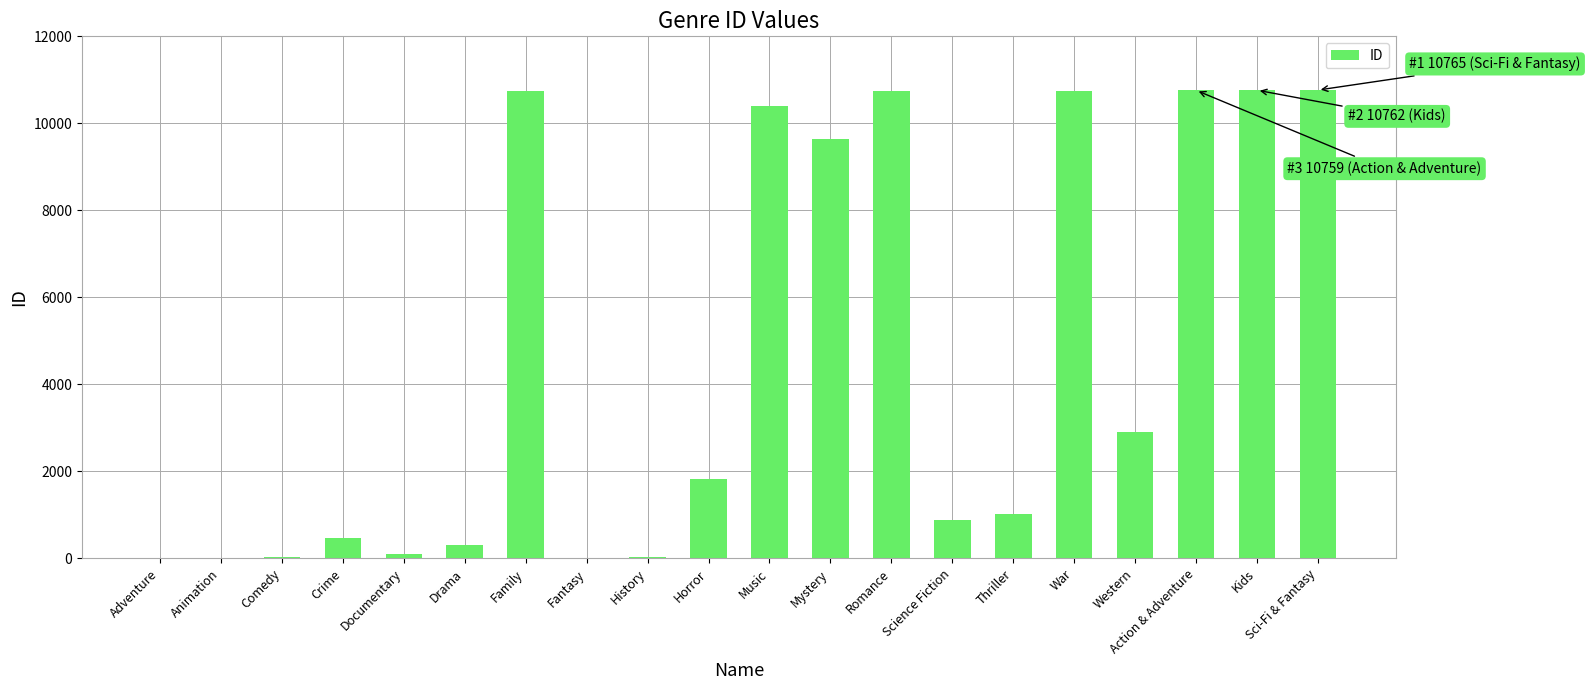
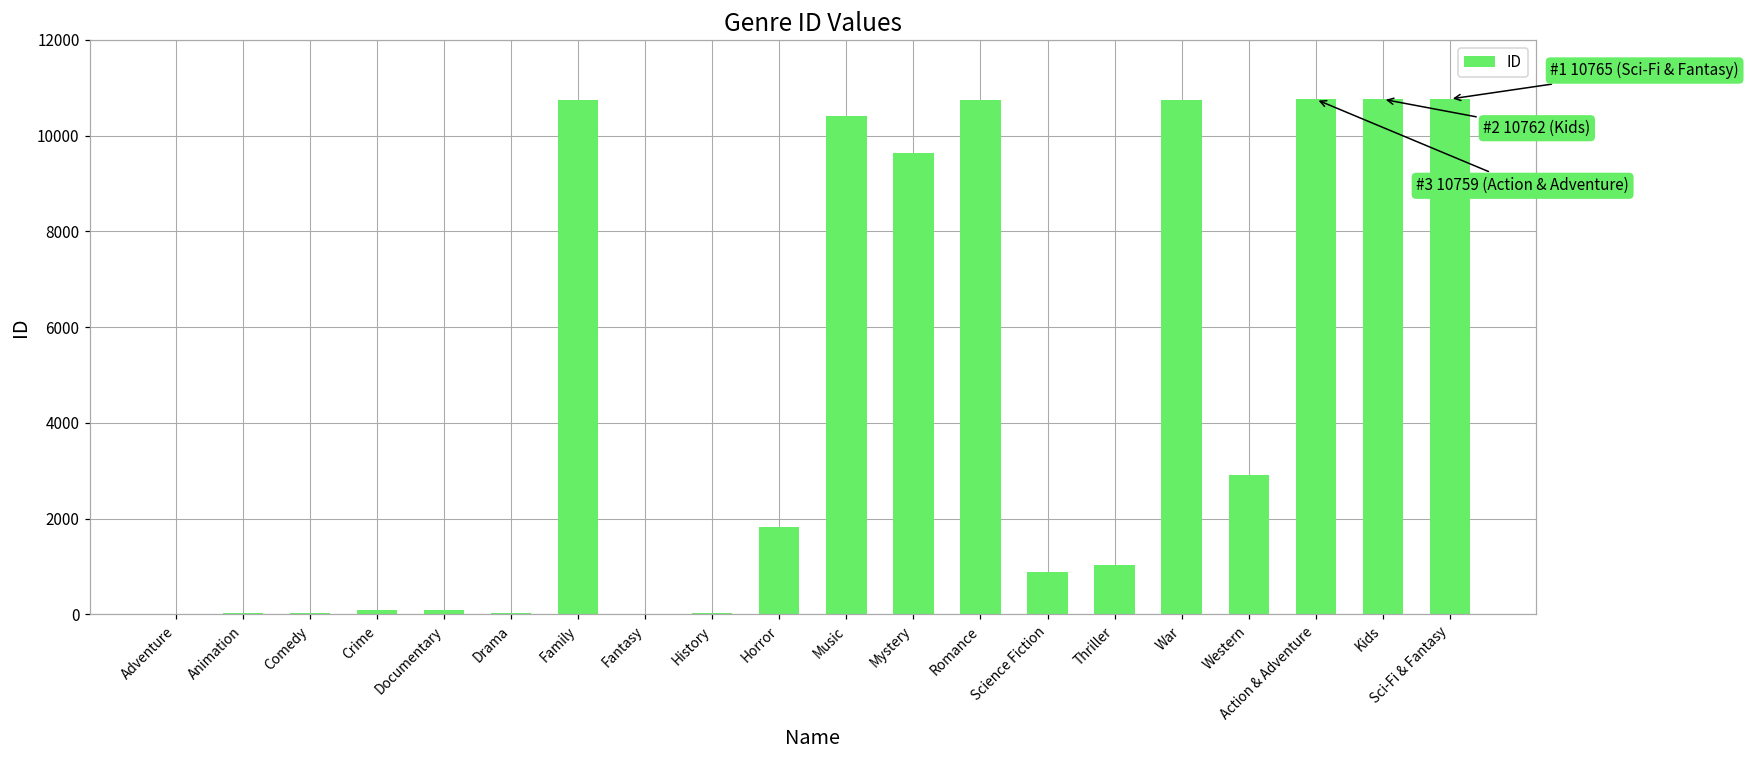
  {
-   "Crime": 500,
+   "Crime": 100,
    "Documentary": 100,
-   "Drama": 300,
+   "Drama": 0,
    "Family": 10800,
    "Horror": 1800,
    "Music": 10400,
    "Mystery": 9600,
    "Romance": 10700,
    "Science Fiction": 900,
    "Thriller": 1000,
    "War": 10800,
    "Western": 2900,
    "Action & Adventure": 10800
  }
